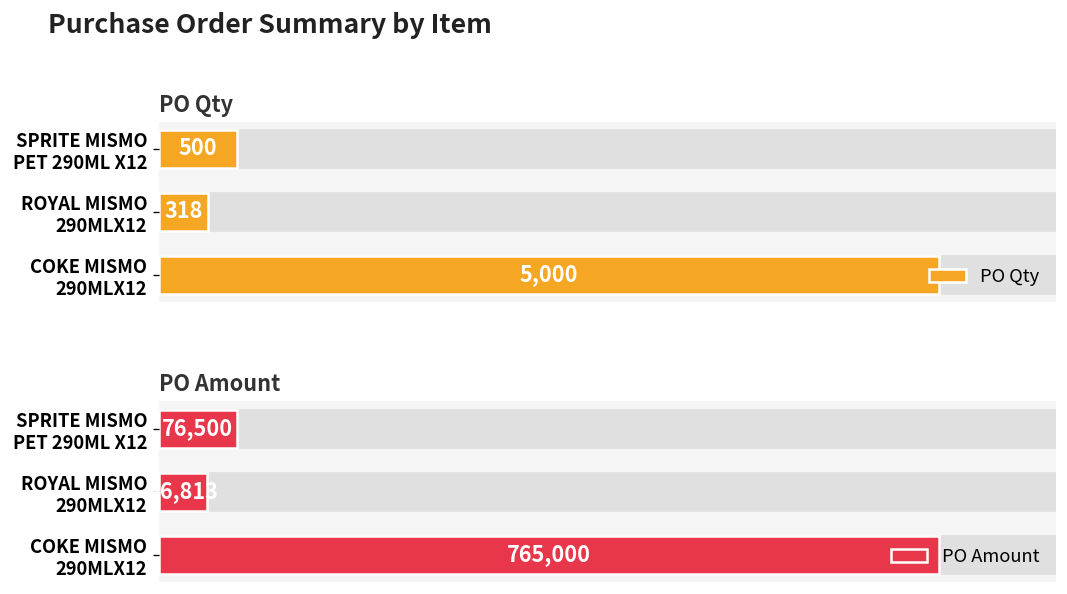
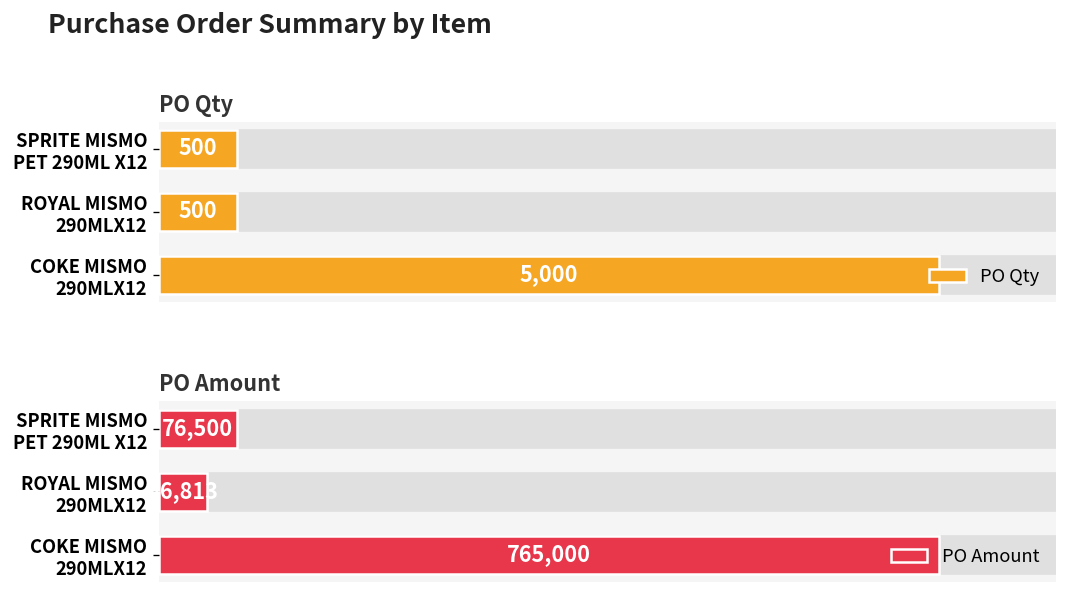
  {
    "PO Qty": {
      "SPRITE MISMO PET 290ML X12": "500",
-     "ROYAL MISMO 290MLX12": "318",
+     "ROYAL MISMO 290MLX12": "500",
      "COKE MISMO 290MLX12": "5,000"
    },
    "PO Amount": {
      "SPRITE MISMO PET 290ML X12": "76,500",
      "ROYAL MISMO 290MLX12": "46,813",
      "COKE MISMO 290MLX12": "765,000"
    }
  }
